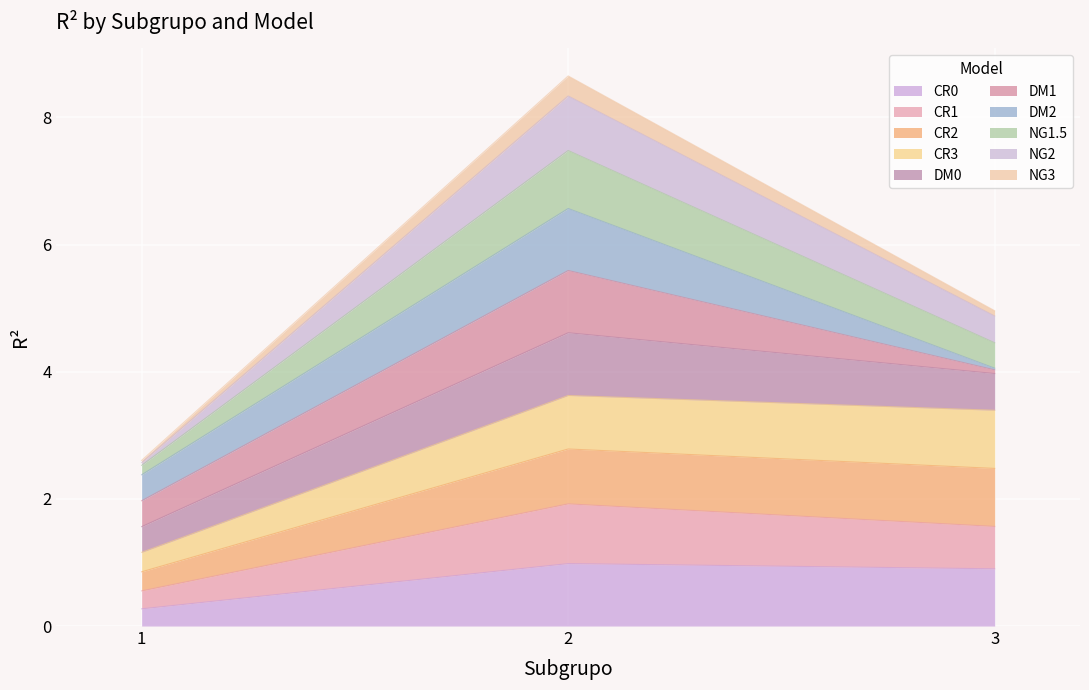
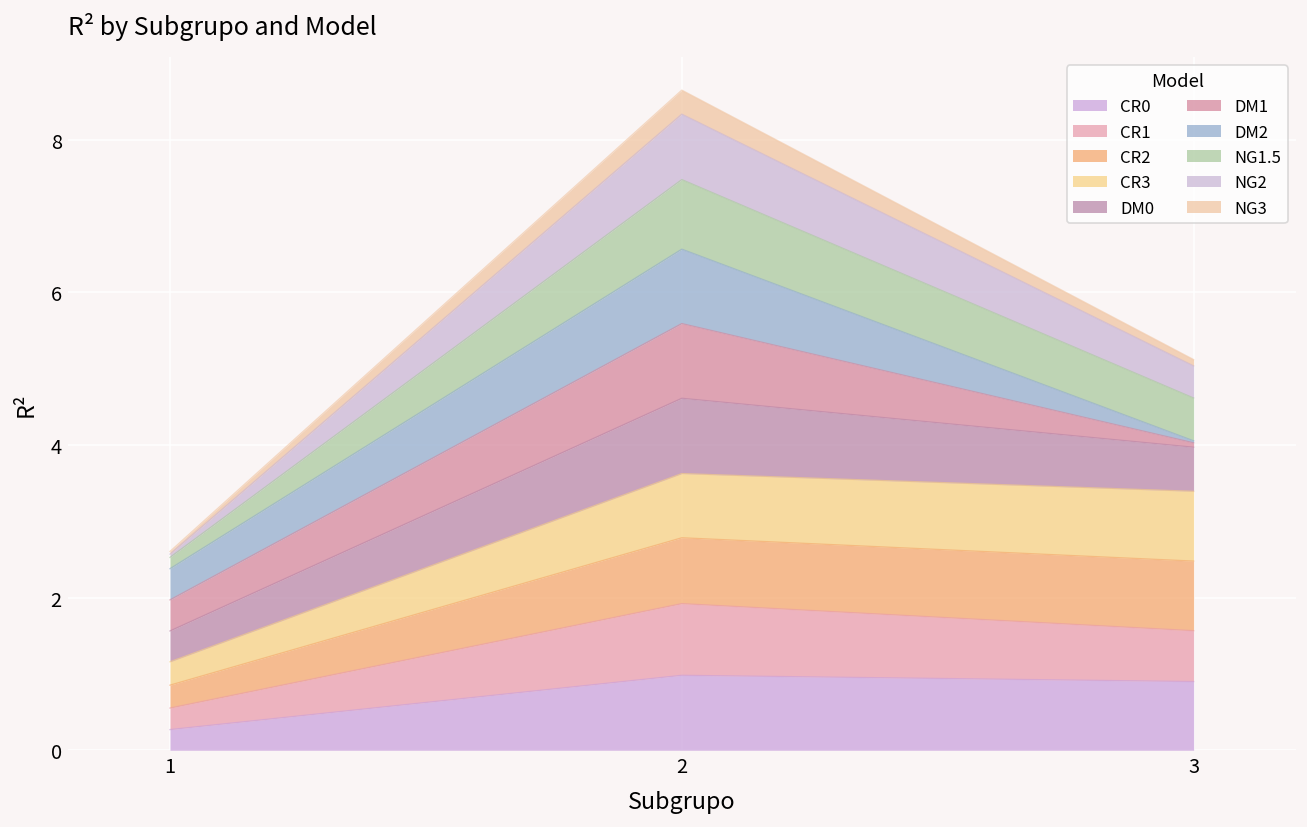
  {
    "NG1.5": {
      "1": 0.1,
      "2": 0.9,
-     "3": 0.4
+     "3": 0.6
    }
  }
